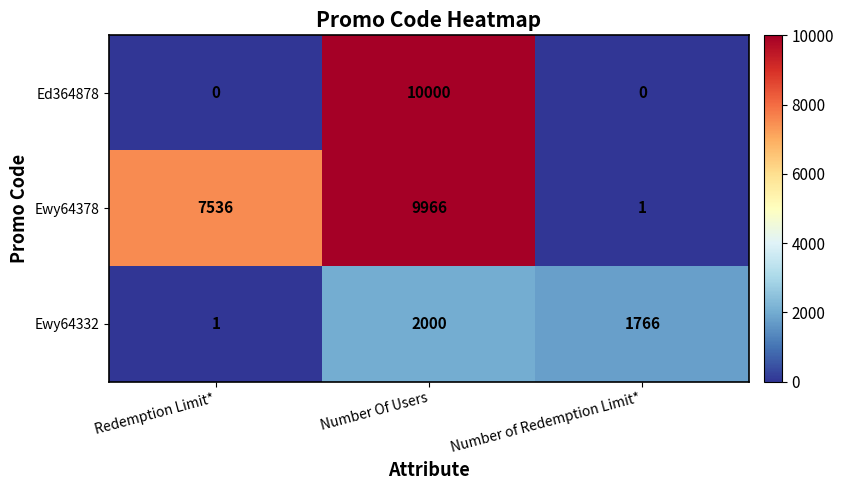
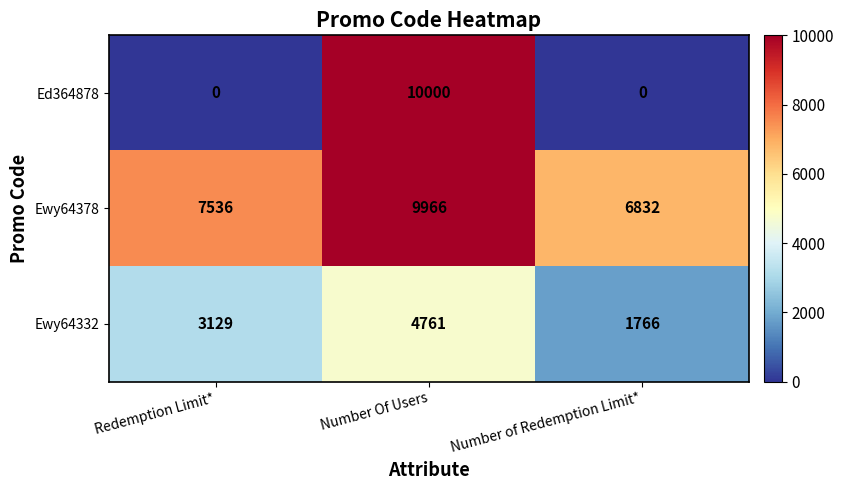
  {
    "Ed364878": {
      "Redemption Limit*": 0,
      "Number Of Users": 10000,
      "Number of Redemption Limit*": 0
    },
    "Ewy64378": {
      "Redemption Limit*": 7536,
      "Number Of Users": 9966,
-     "Number of Redemption Limit*": 1
+     "Number of Redemption Limit*": 6832
    },
    "Ewy64332": {
-     "Redemption Limit*": 1,
-     "Number Of Users": 2000,
+     "Redemption Limit*": 3129,
+     "Number Of Users": 4761,
      "Number of Redemption Limit*": 1766
    }
  }
